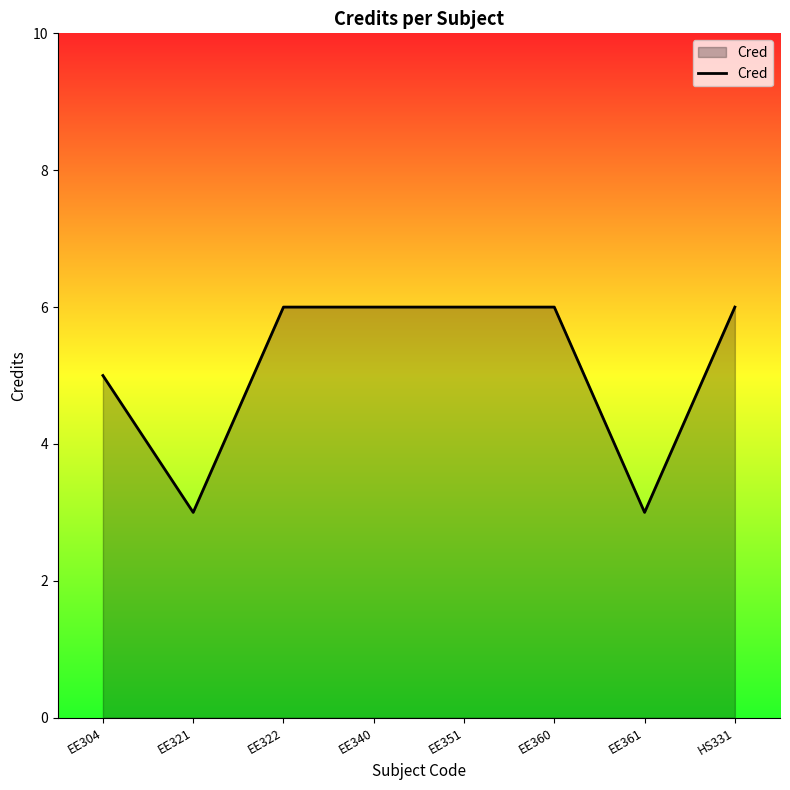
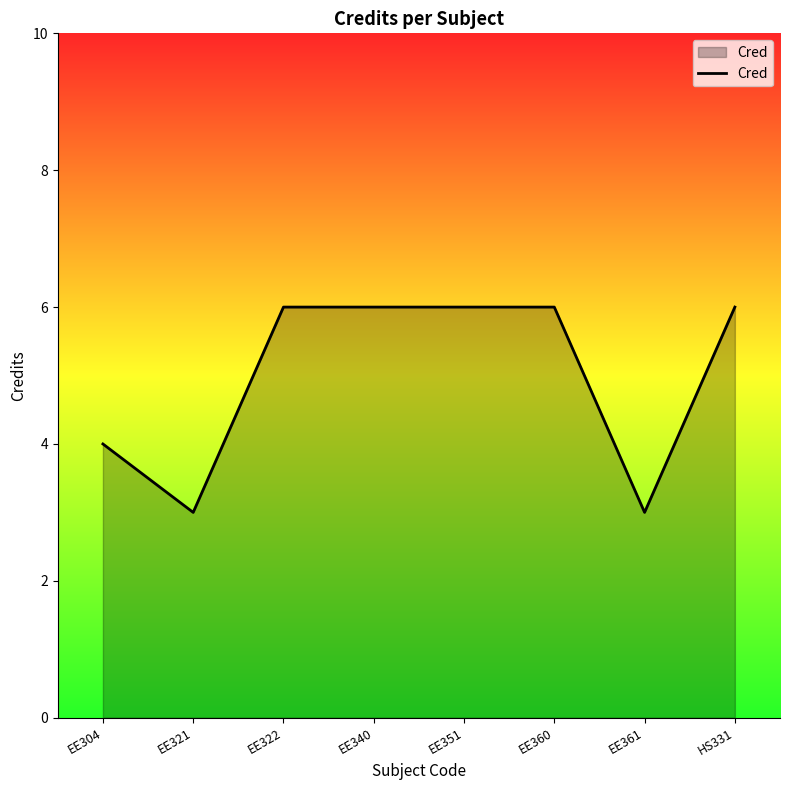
  {
-   "EE304": 5,
+   "EE304": 4,
    "EE321": 3,
    "EE322": 6,
    "EE340": 6,
    "EE351": 6,
    "EE360": 6,
    "EE361": 3,
    "HS331": 6
  }
